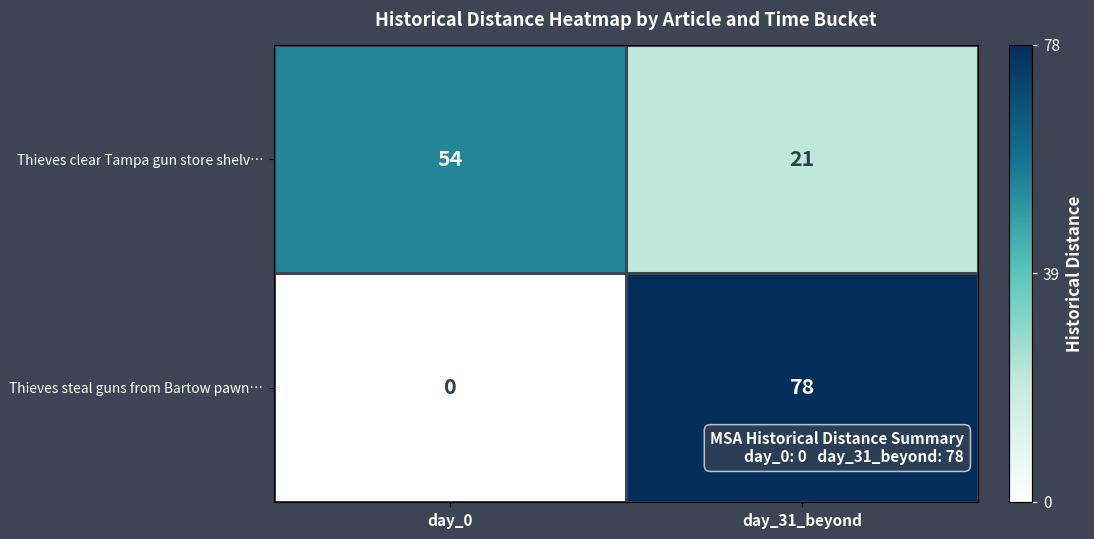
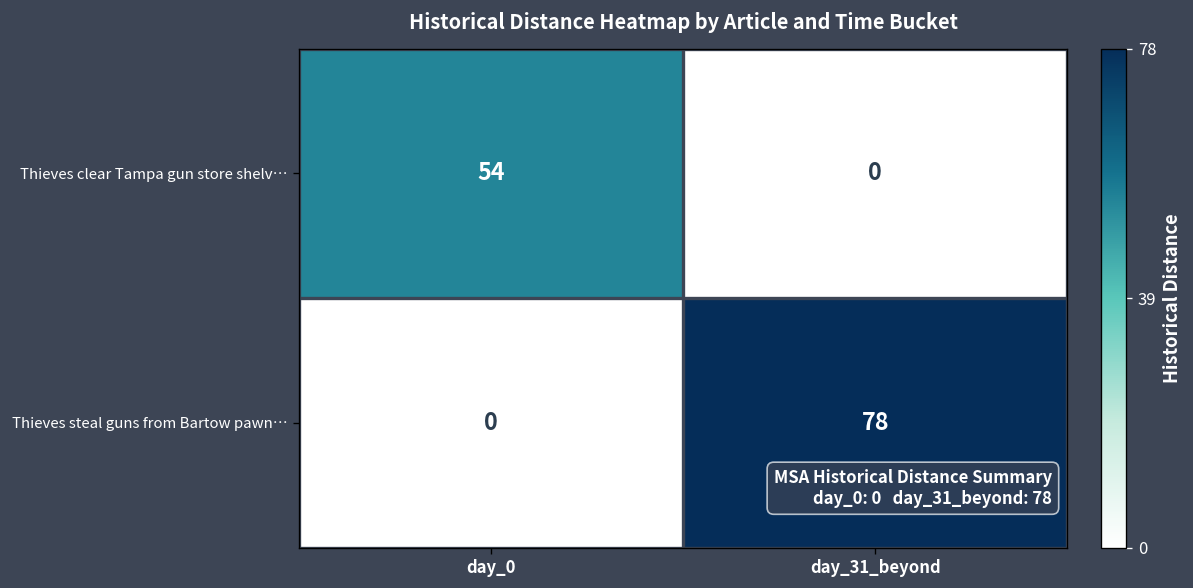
  {
    "Thieves clear Tampa gun store shelv…": {
      "day_0": 54,
-     "day_31_beyond": 21
+     "day_31_beyond": 0
    },
    "Thieves steal guns from Bartow pawn…": {
      "day_0": 0,
      "day_31_beyond": 78
    }
  }
